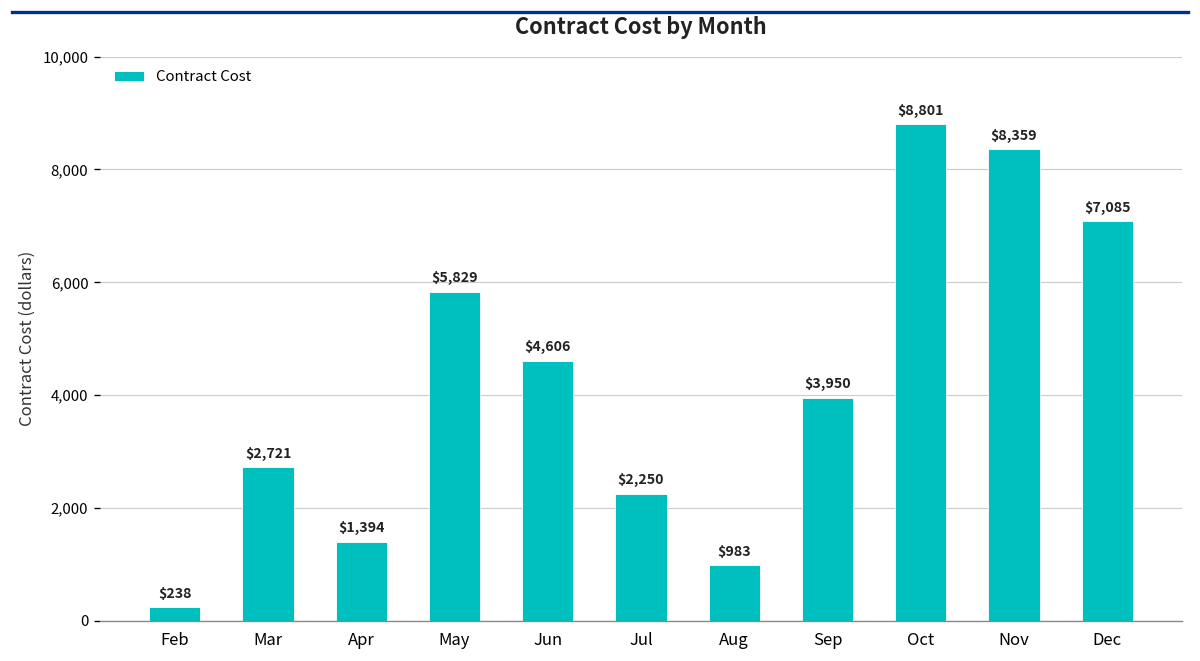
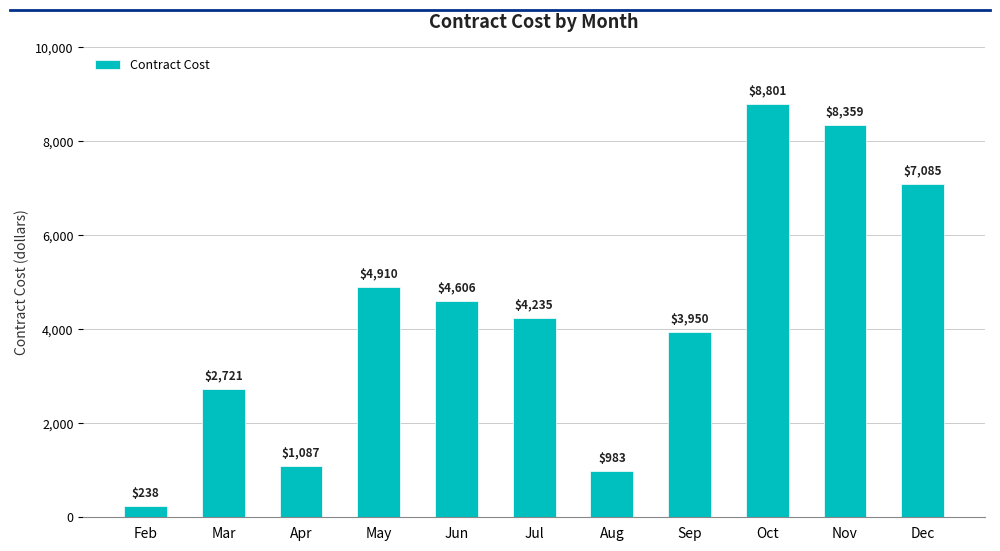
  {
    "Feb": "$238",
    "Mar": "$2,721",
-   "Apr": "$1,394",
-   "May": "$5,829",
+   "Apr": "$1,087",
+   "May": "$4,910",
    "Jun": "$4,606",
-   "Jul": "$2,250",
+   "Jul": "$4,235",
    "Aug": "$983",
    "Sep": "$3,950",
    "Oct": "$8,801",
    "Nov": "$8,359",
    "Dec": "$7,085"
  }
